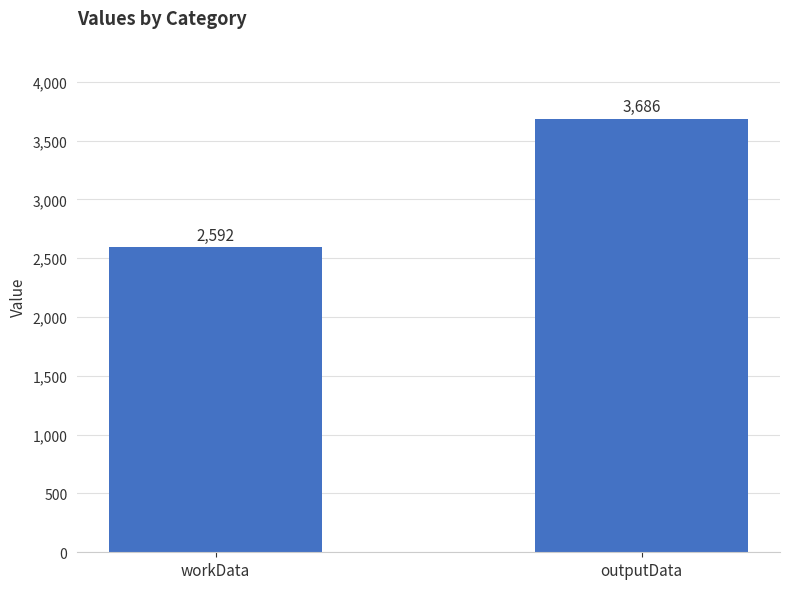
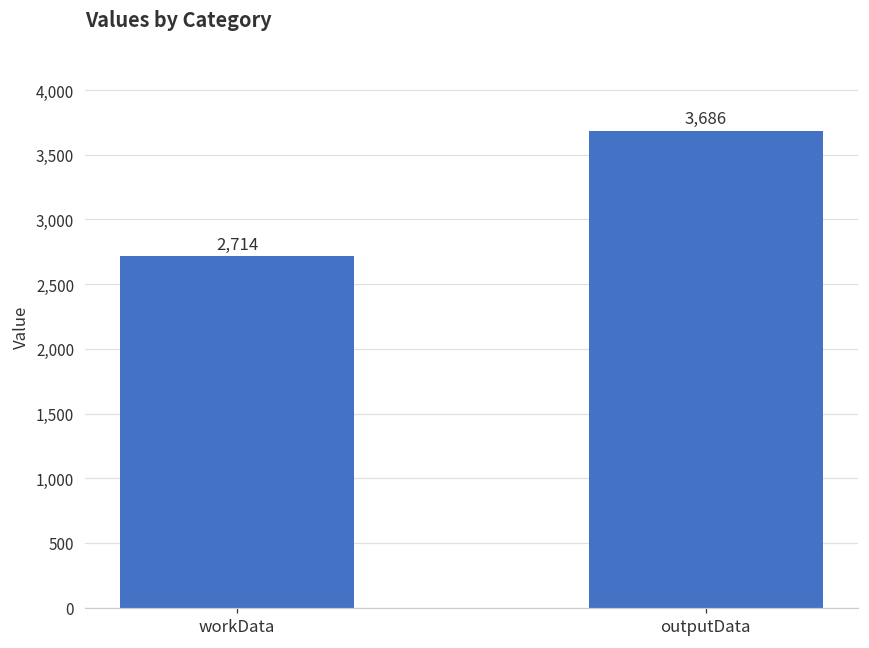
  {
-   "workData": "2,592",
+   "workData": "2,714",
    "outputData": "3,686"
  }
